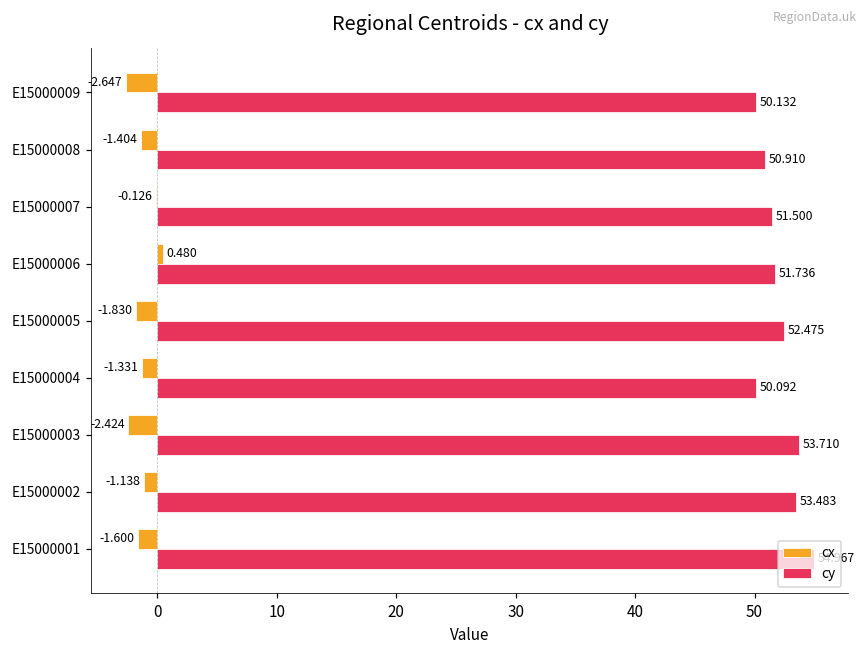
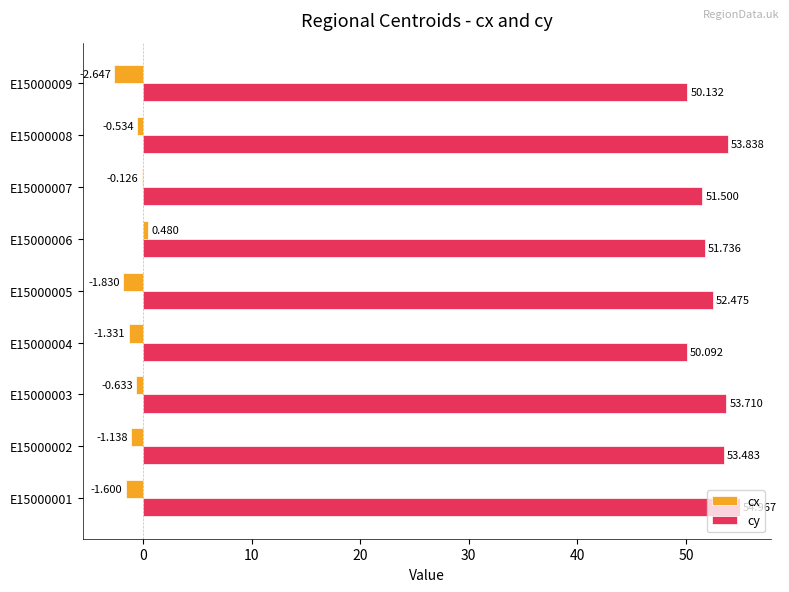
  {
    "cx": {
      "E15000009": -2.647,
-     "E15000008": -1.404,
+     "E15000008": -0.534,
      "E15000007": -0.126,
      "E15000006": 0.480,
      "E15000005": -1.830,
      "E15000004": -1.331,
-     "E15000003": -2.424,
+     "E15000003": -0.633,
      "E15000002": -1.138,
      "E15000001": -1.600
    },
    "cy": {
      "E15000009": 50.132,
-     "E15000008": 50.910,
+     "E15000008": 53.838,
      "E15000007": 51.500,
      "E15000006": 51.736,
      "E15000005": 52.475,
      "E15000004": 50.092,
      "E15000003": 53.710,
      "E15000002": 53.483
    }
  }
